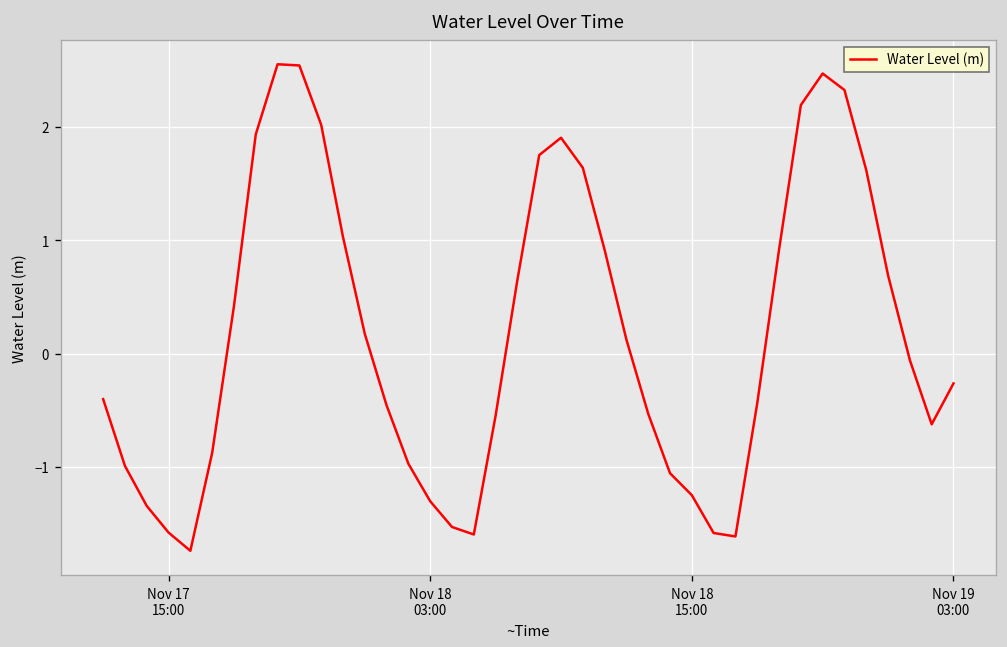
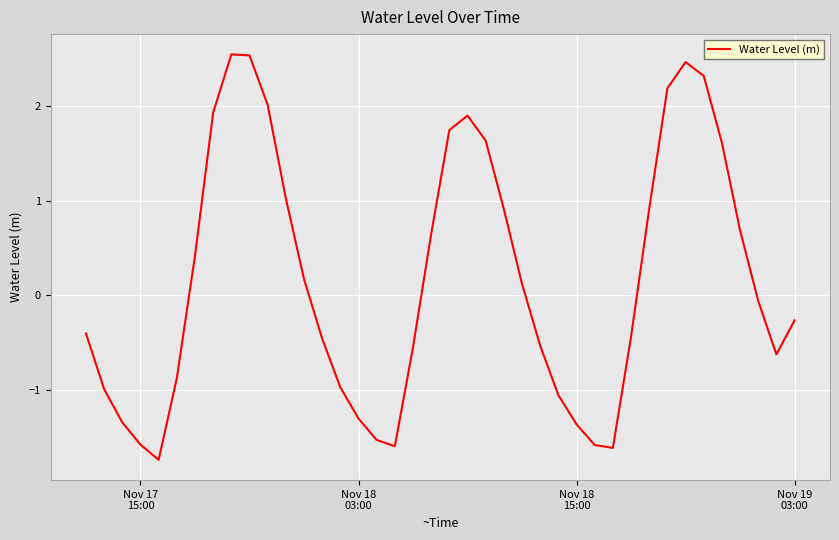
  {
    "Nov 17 15:00": -1.6,
    "Nov 18 03:00": -1.3,
-   "Nov 18 15:00": -1.2,
+   "Nov 18 15:00": -1.4,
    "Nov 19 03:00": -0.3
  }
